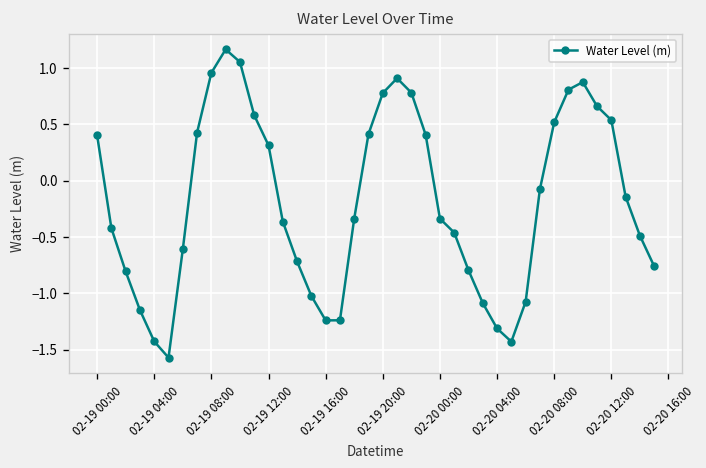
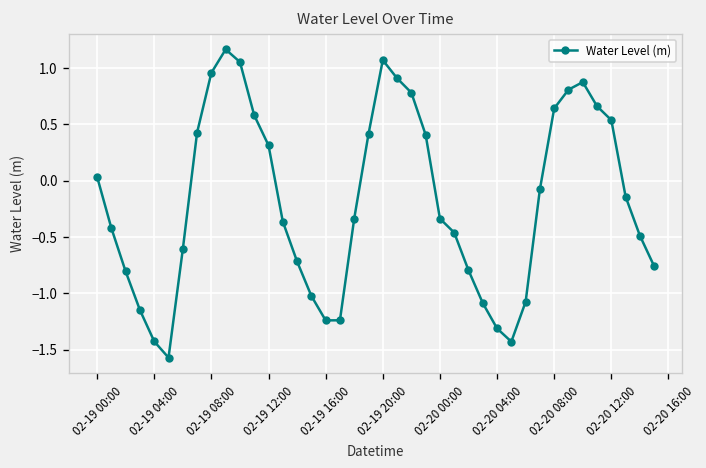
  {
-   "02-19 00:00": 0.4,
+   "02-19 00:00": 0.0,
    "02-19 04:00": -1.4,
    "02-19 08:00": 1.0,
    "02-19 12:00": 0.3,
    "02-19 16:00": -1.2,
-   "02-19 20:00": 0.8,
+   "02-19 20:00": 1.1,
    "02-20 00:00": -0.3,
    "02-20 04:00": -1.3,
-   "02-20 08:00": 0.5,
+   "02-20 08:00": 0.6,
    "02-20 12:00": 0.5
  }
